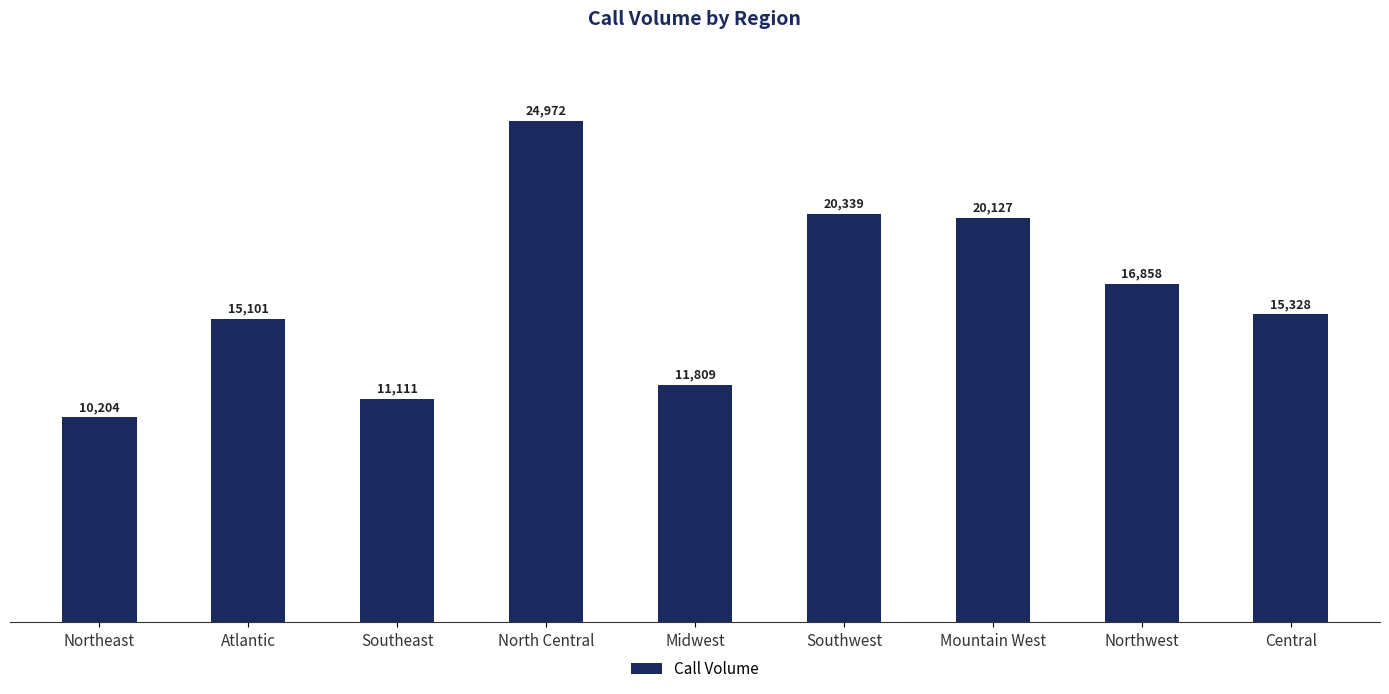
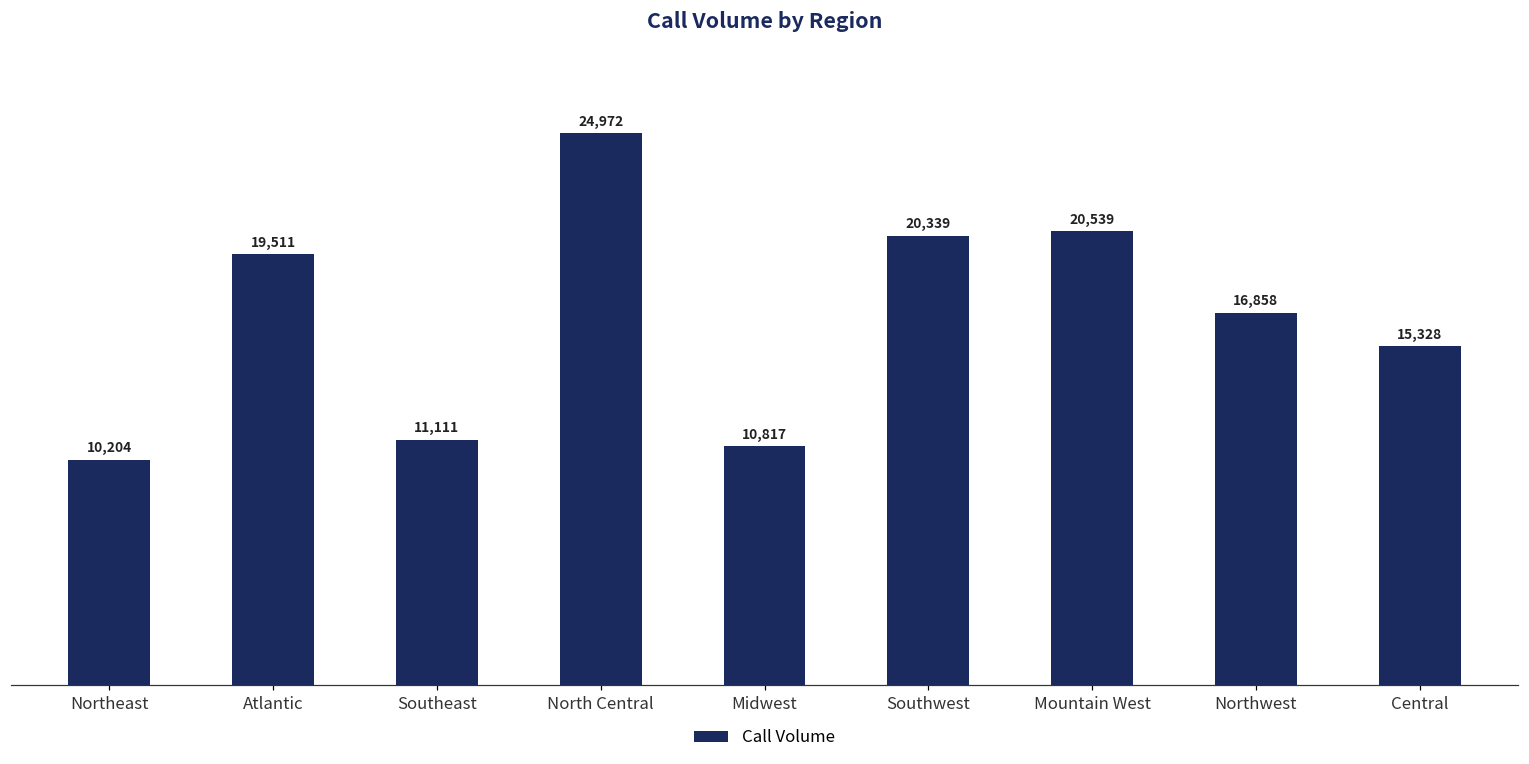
  {
    "Northeast": "10,204",
-   "Atlantic": "15,101",
+   "Atlantic": "19,511",
    "Southeast": "11,111",
    "North Central": "24,972",
-   "Midwest": "11,809",
+   "Midwest": "10,817",
    "Southwest": "20,339",
-   "Mountain West": "20,127",
+   "Mountain West": "20,539",
    "Northwest": "16,858",
    "Central": "15,328"
  }
